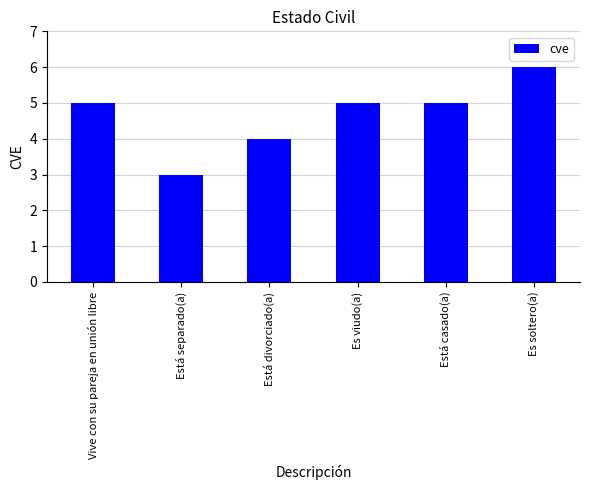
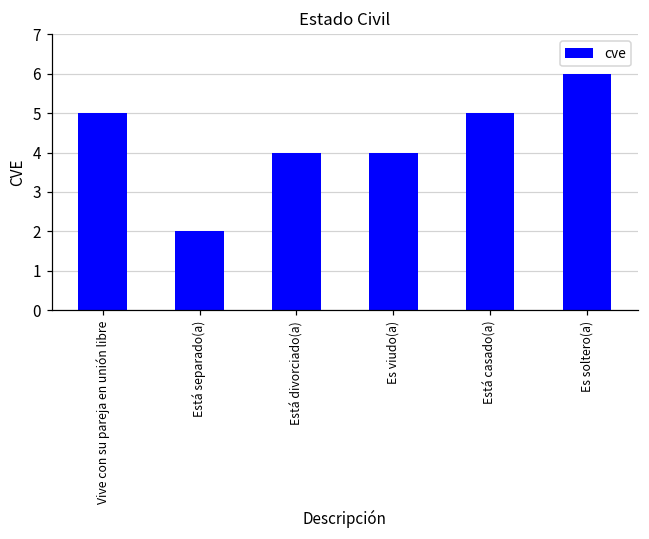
  {
    "Vive con su pareja en unión libre": 5,
-   "Está separado(a)": 3,
+   "Está separado(a)": 2,
    "Está divorciado(a)": 4,
-   "Es viudo(a)": 5,
+   "Es viudo(a)": 4,
    "Está casado(a)": 5,
    "Es soltero(a)": 6
  }
